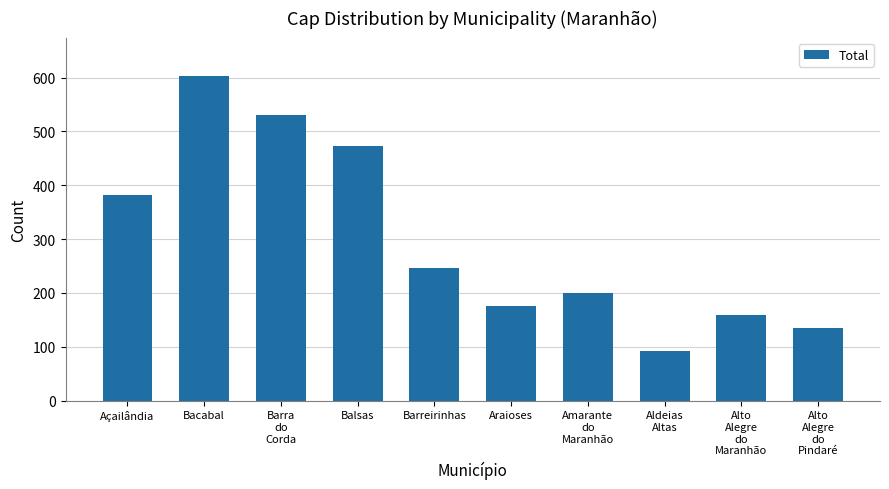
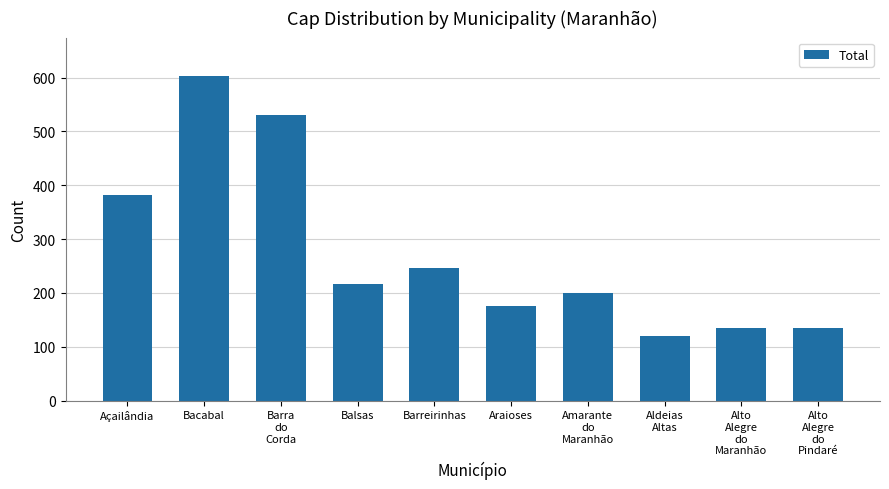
  {
    "Açailândia": 380,
    "Bacabal": 600,
    "Barra do Corda": 530,
-   "Balsas": 470,
+   "Balsas": 220,
    "Barreirinhas": 250,
    "Araioses": 180,
    "Amarante do Maranhão": 200,
-   "Aldeias Altas": 90,
-   "Alto Alegre do Maranhão": 160,
+   "Aldeias Altas": 120,
+   "Alto Alegre do Maranhão": 130,
    "Alto Alegre do Pindaré": 130
  }
